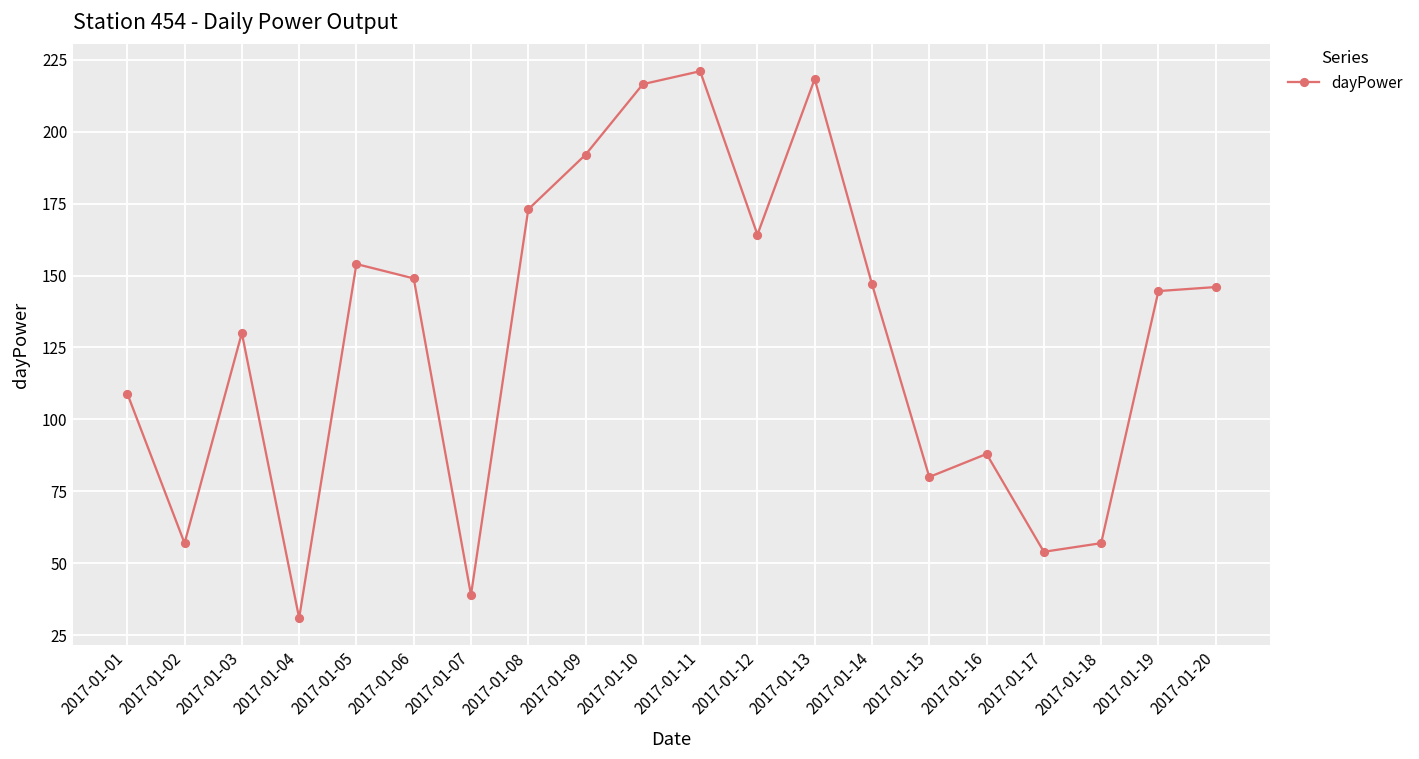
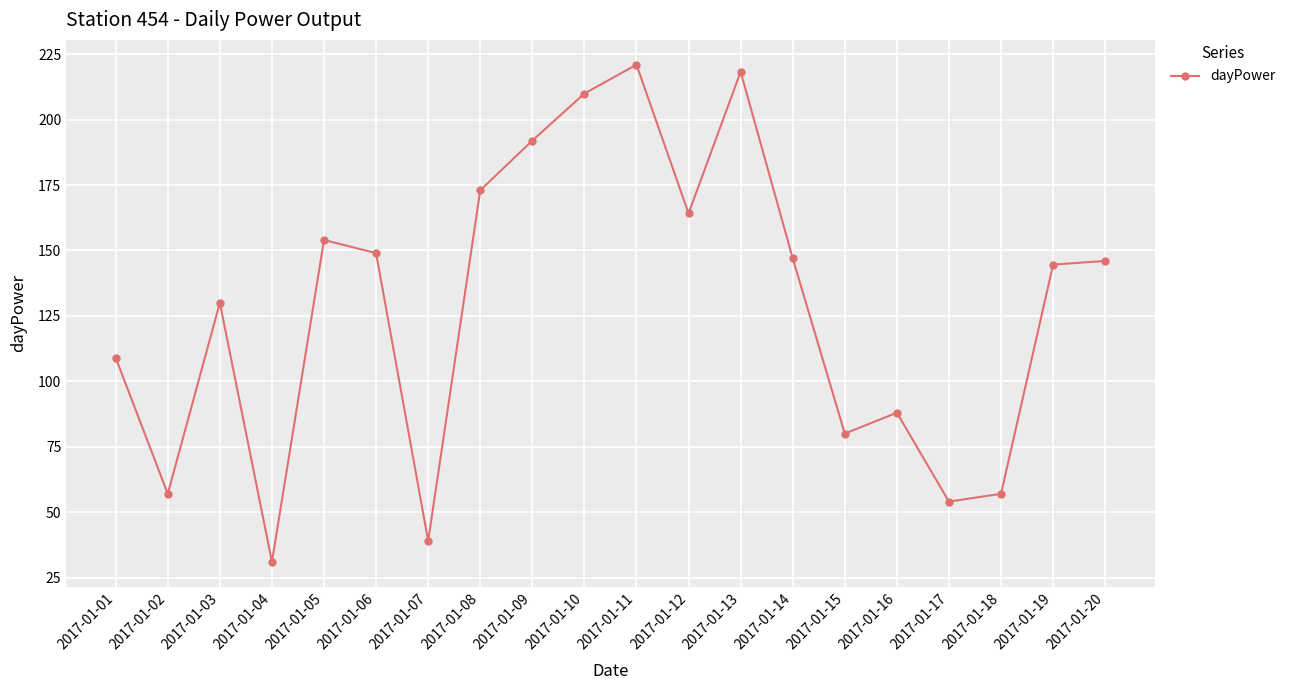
  {
    "2017-01-01": 109,
    "2017-01-02": 57,
    "2017-01-03": 130,
    "2017-01-04": 31,
    "2017-01-05": 154,
    "2017-01-06": 149,
    "2017-01-07": 39,
    "2017-01-08": 173,
    "2017-01-09": 192,
-   "2017-01-10": 217,
+   "2017-01-10": 210,
    "2017-01-11": 221,
    "2017-01-12": 164,
    "2017-01-13": 218,
    "2017-01-14": 147,
    "2017-01-15": 80,
    "2017-01-16": 88,
    "2017-01-17": 54,
    "2017-01-18": 57,
    "2017-01-19": 145,
    "2017-01-20": 146
  }
